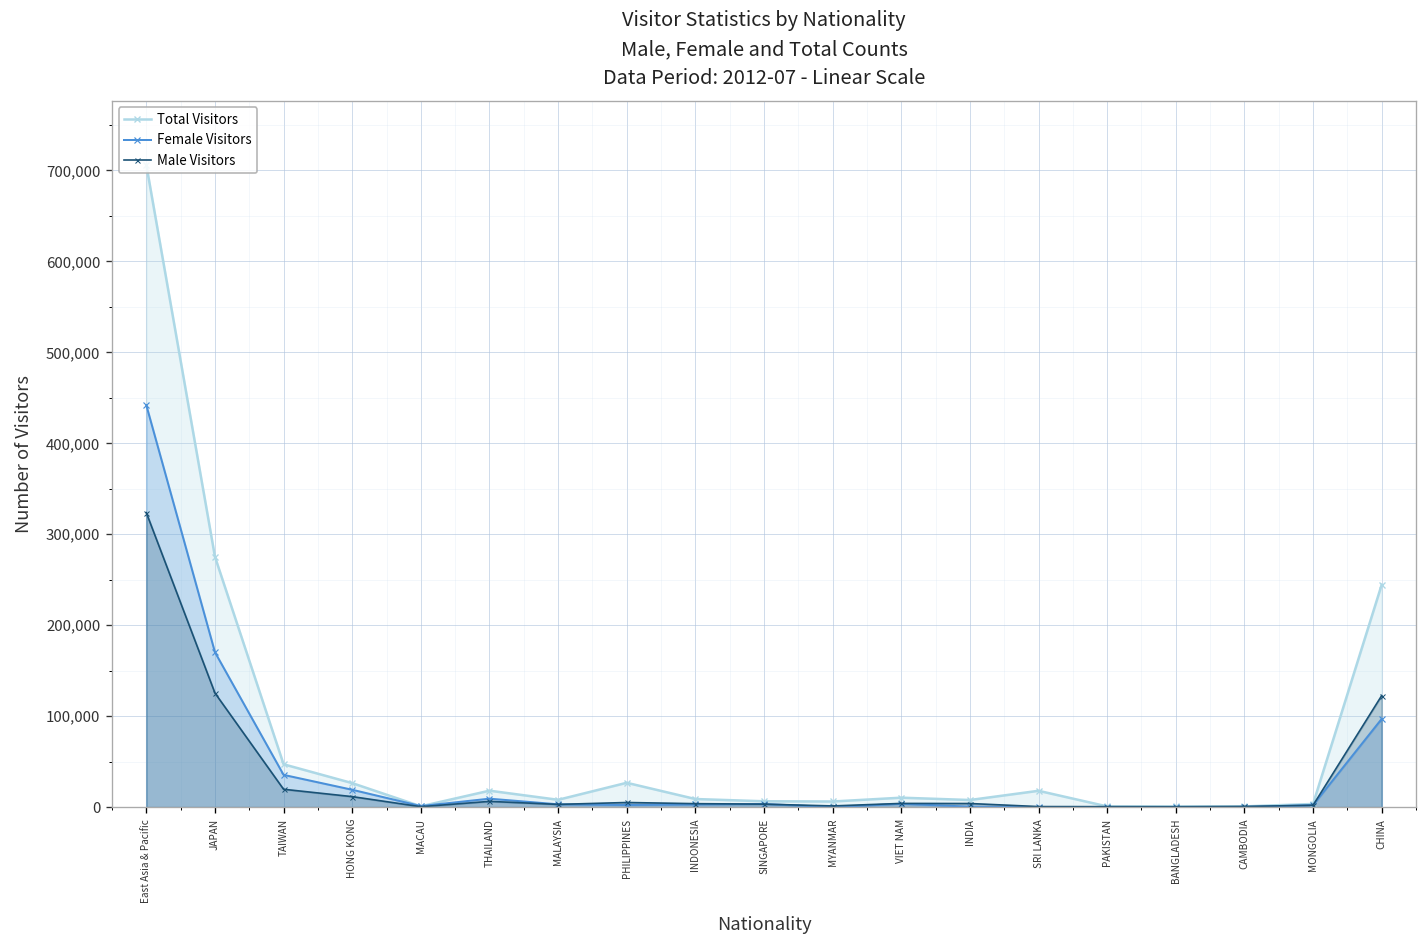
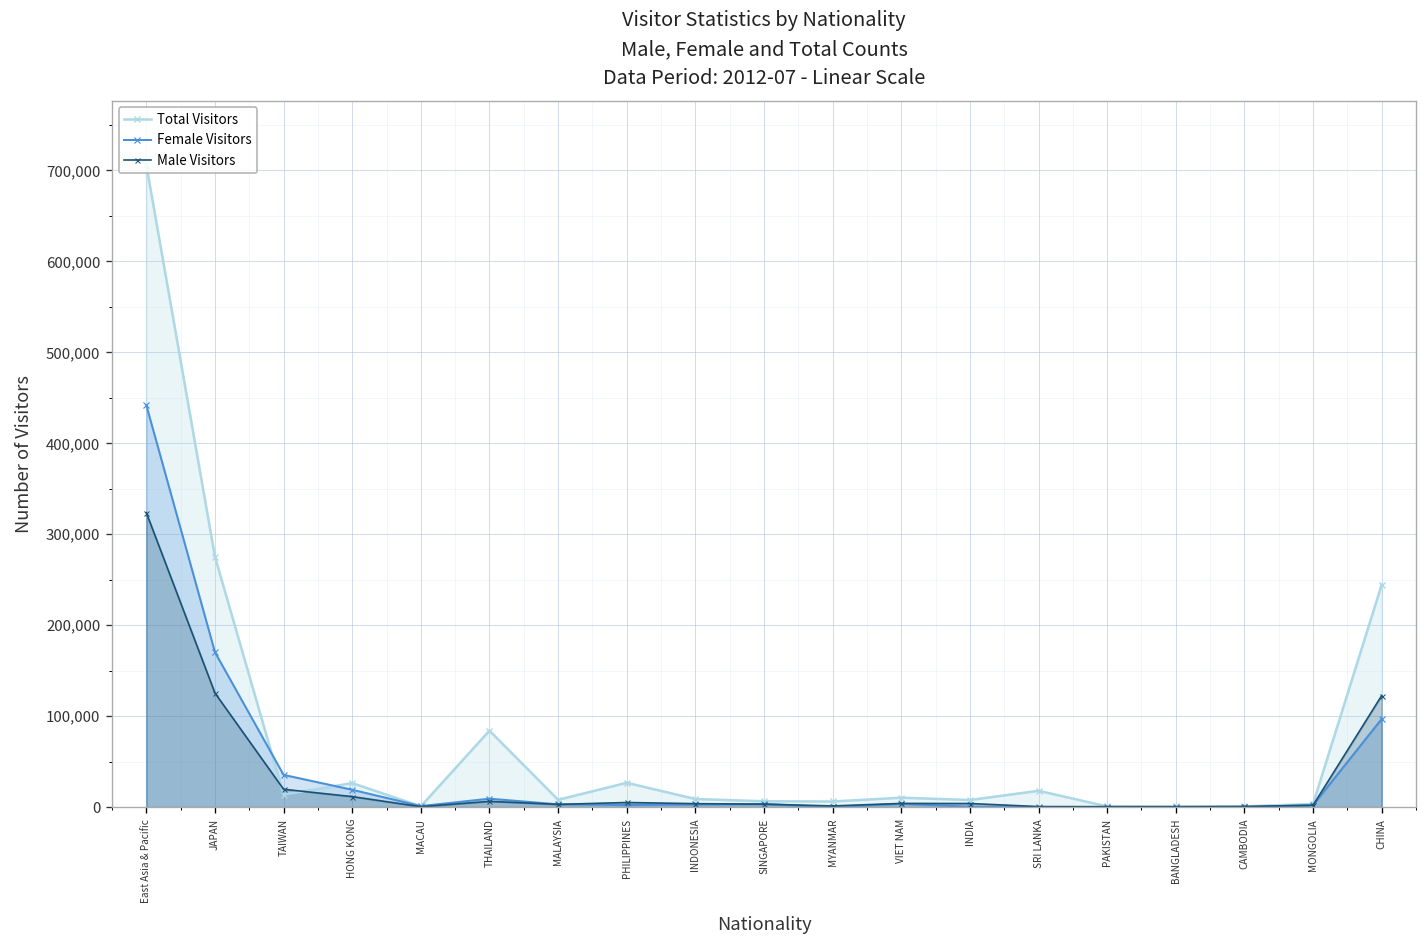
  {
    "Total Visitors": {
      "JAPAN": "280,000",
-     "TAIWAN": "50,000",
+     "TAIWAN": "10,000",
      "HONG KONG": "30,000",
-     "THAILAND": "20,000",
+     "THAILAND": "80,000",
      "MALAYSIA": "10,000",
      "PHILIPPINES": "30,000",
      "INDONESIA": "10,000",
      "MYANMAR": "10,000",
      "VIET NAM": "10,000",
      "INDIA": "10,000",
      "SRI LANKA": "20,000",
      "CHINA": "240,000"
    },
    "Female Visitors": {
      "East Asia & Pacific": "440,000",
      "JAPAN": "170,000",
      "TAIWAN": "40,000",
      "HONG KONG": "20,000",
      "INDIA": "0",
      "CHINA": "100,000"
    },
    "Male Visitors": {
      "East Asia & Pacific": "320,000",
      "JAPAN": "130,000",
      "TAIWAN": "20,000",
      "HONG KONG": "10,000",
      "INDIA": "0",
      "CHINA": "120,000"
    }
  }
